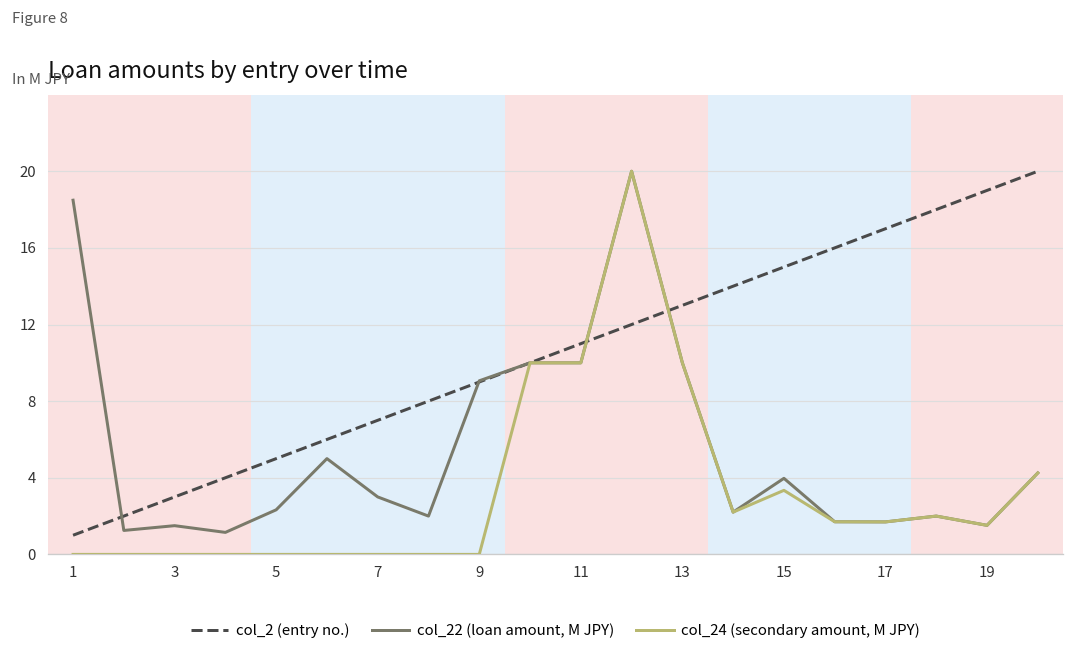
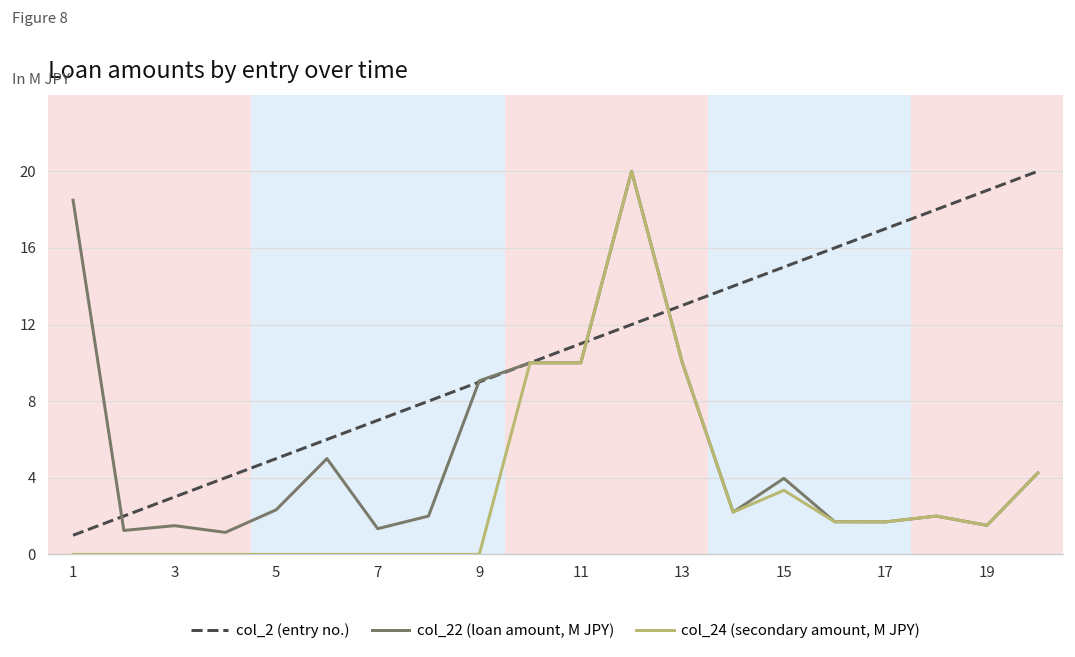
  {
    "col_2 (entry no.)": {
      "1": 1.0,
      "3": 3.0,
      "5": 5.0,
      "7": 7.0,
      "11": 11.0,
      "13": 13.0,
      "15": 15.0,
      "17": 17.0,
      "19": 19.0
    },
    "col_22 (loan amount, M JPY)": {
      "1": 18.5,
      "3": 1.5,
      "5": 2.3,
-     "7": 3.0,
+     "7": 1.3,
      "15": 4.0
    },
    "col_24 (secondary amount, M JPY)": {
      "1": 0.0,
      "3": 0.0,
      "5": 0.0,
      "7": 0.0,
      "9": 0.0,
      "15": 3.3
    }
  }
